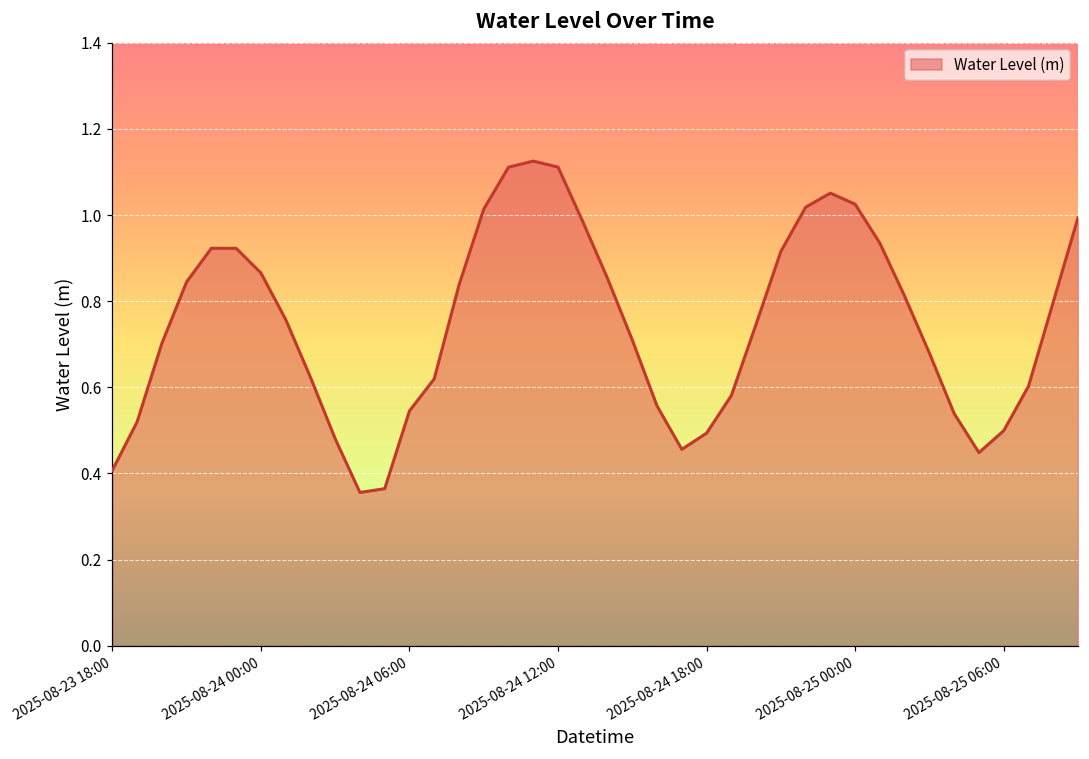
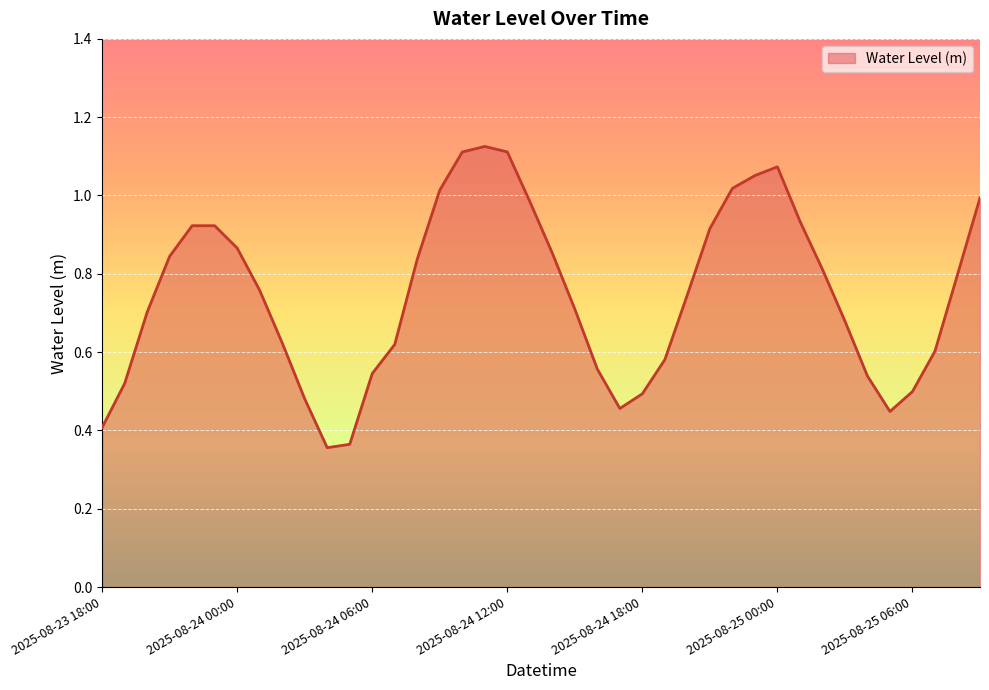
  {
    "2025-08-23 18:00": 0.41,
    "2025-08-24 00:00": 0.87,
    "2025-08-24 06:00": 0.55,
    "2025-08-24 12:00": 1.11,
    "2025-08-24 18:00": 0.49,
-   "2025-08-25 00:00": 1.03,
+   "2025-08-25 00:00": 1.07,
    "2025-08-25 06:00": 0.50
  }
